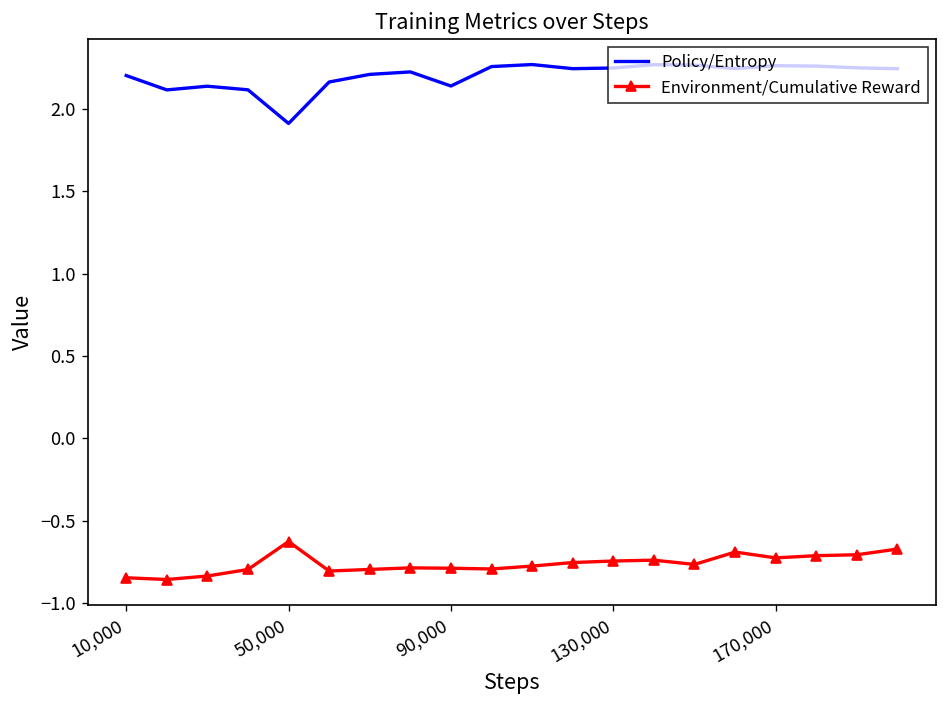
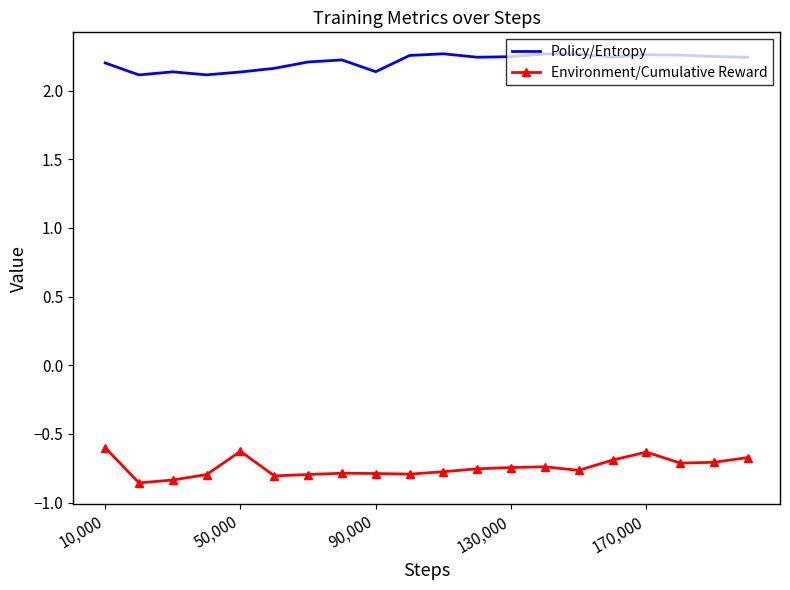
  {
    "Policy/Entropy": {
      "10,000": 2.20,
-     "50,000": 1.91,
+     "50,000": 2.14,
      "90,000": 2.14
    },
    "Environment/Cumulative Reward": {
-     "10,000": -0.85,
+     "10,000": -0.60,
      "50,000": -0.63,
      "90,000": -0.79,
      "130,000": -0.75,
-     "170,000": -0.73
+     "170,000": -0.63
    }
  }
